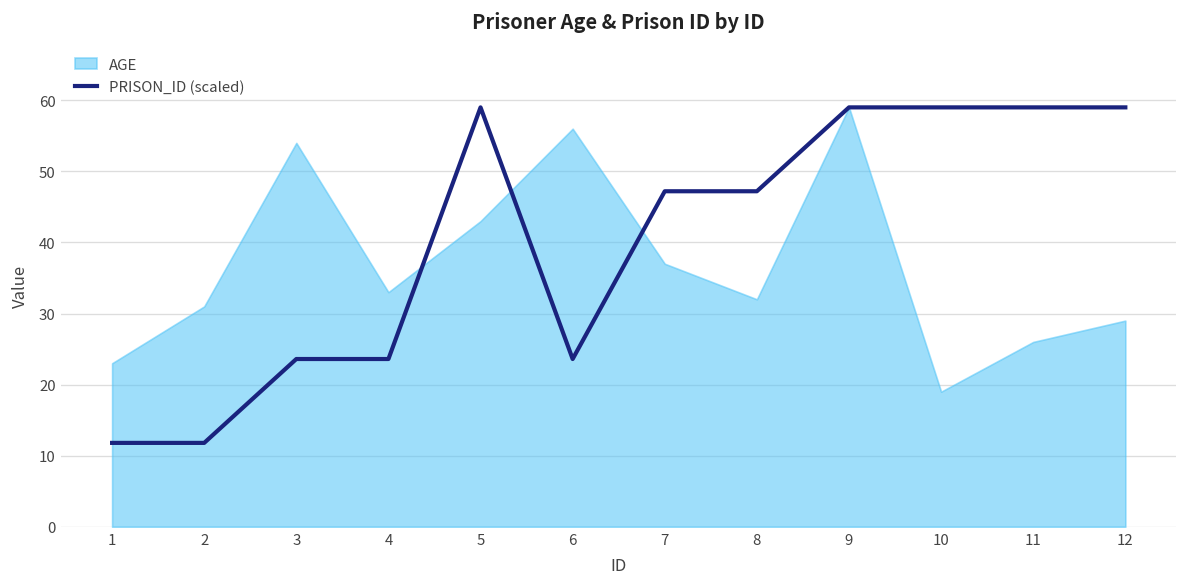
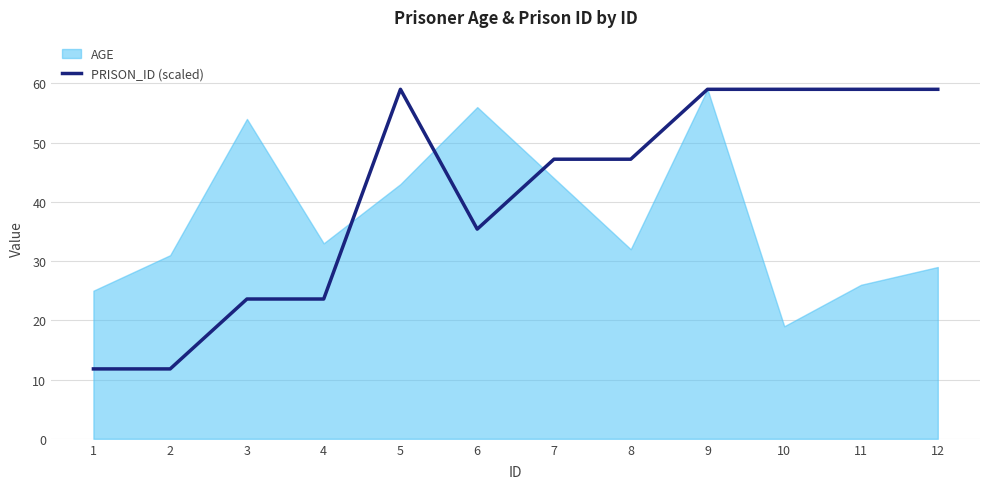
  {
    "AGE": {
-     "1": 23,
+     "1": 25,
      "2": 31,
      "3": 54,
      "4": 33,
      "5": 43,
      "6": 56,
-     "7": 37,
+     "7": 44,
      "8": 32,
      "10": 19,
      "11": 26,
      "12": 29
    },
    "PRISON_ID (scaled)": {
      "1": 12,
      "2": 12,
      "3": 24,
      "4": 24,
      "5": 59,
-     "6": 24,
+     "6": 35,
      "7": 47,
      "8": 47,
      "10": 59,
      "11": 59,
      "12": 59
    }
  }
